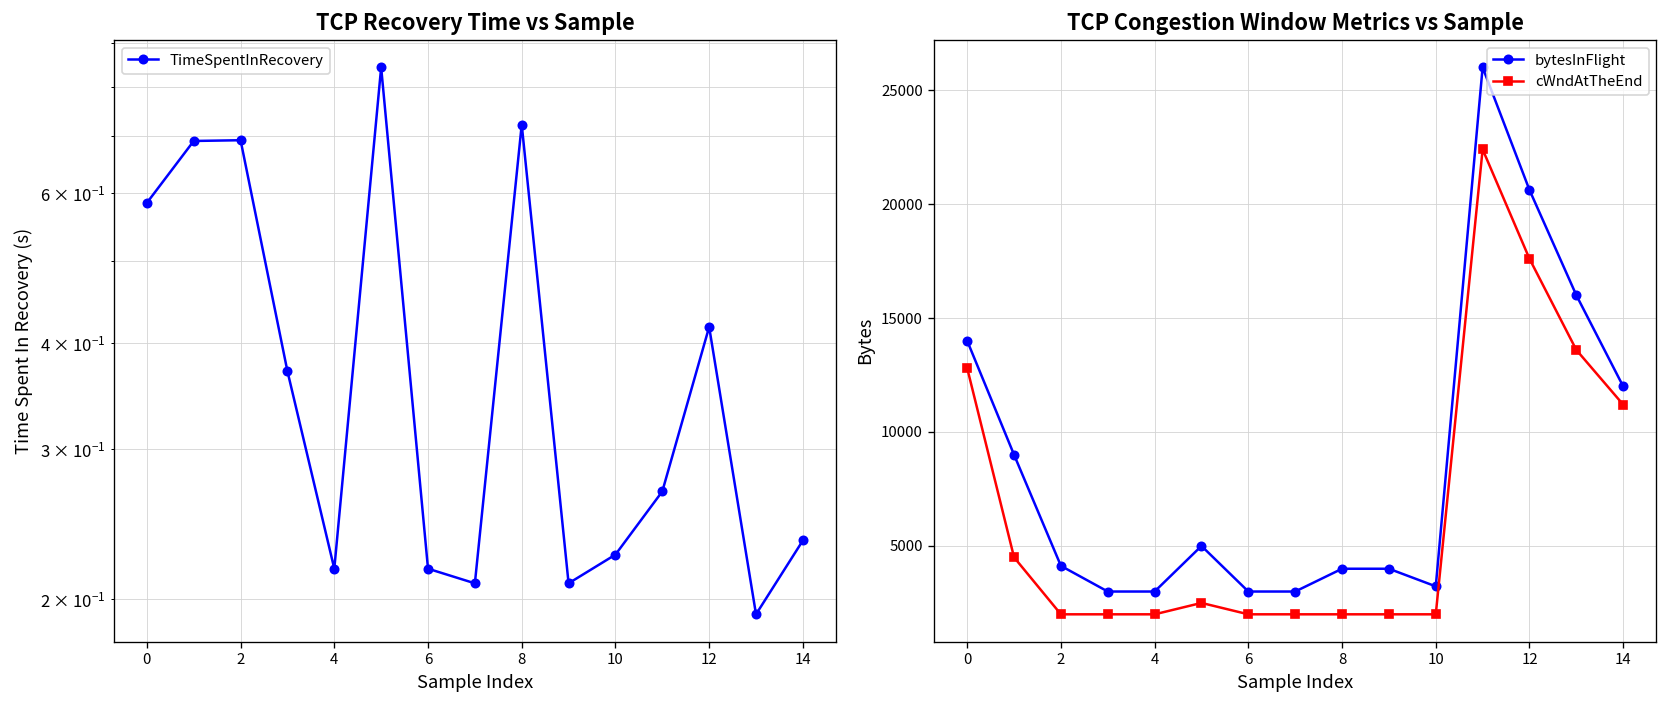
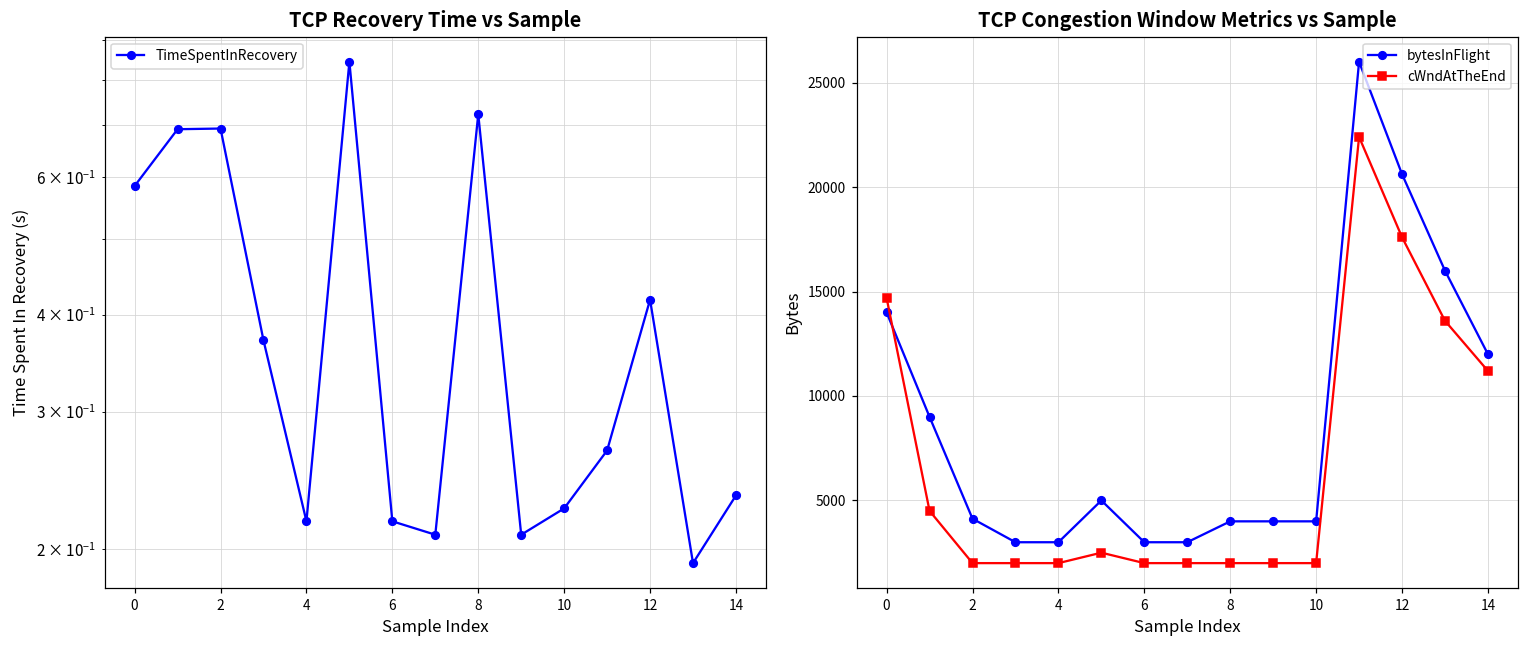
  {
    "TCP Congestion Window Metrics vs Sample": {
      "bytesInFlight": {
        "0": 14000,
        "2": 4100,
        "4": 3000,
        "6": 3000,
        "8": 4000,
-       "10": 3200,
+       "10": 4000,
        "12": 20600,
        "14": 12000
      },
      "cWndAtTheEnd": {
-       "0": 12800,
+       "0": 14700,
        "2": 2000,
        "4": 2000,
        "6": 2000,
        "8": 2000,
        "10": 2000,
        "12": 17600,
        "14": 11200
      }
    }
  }
